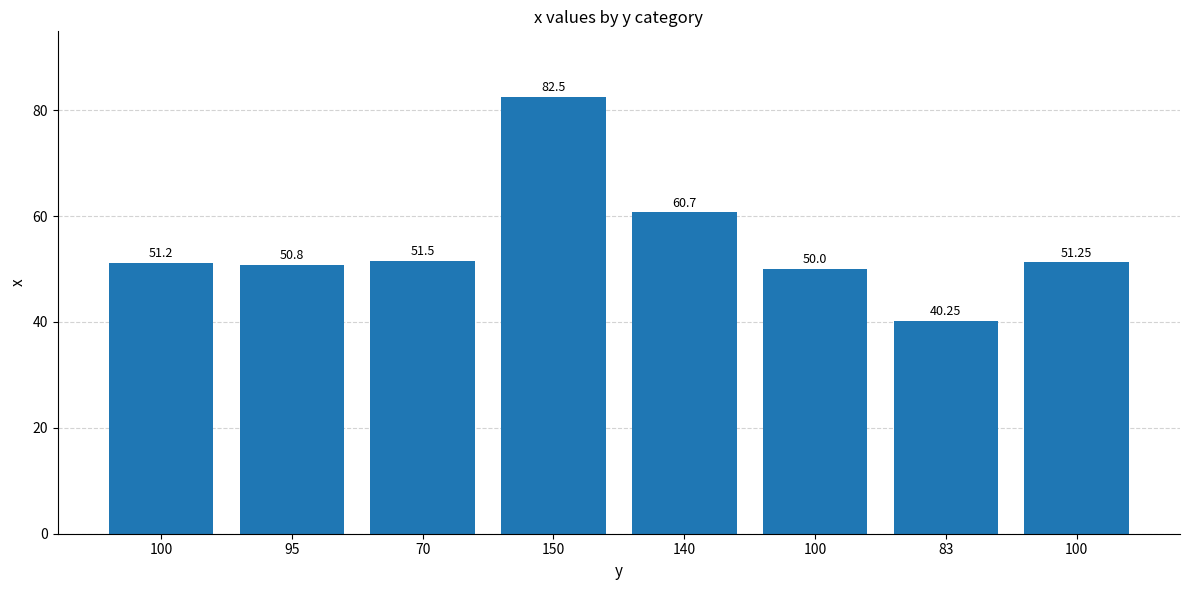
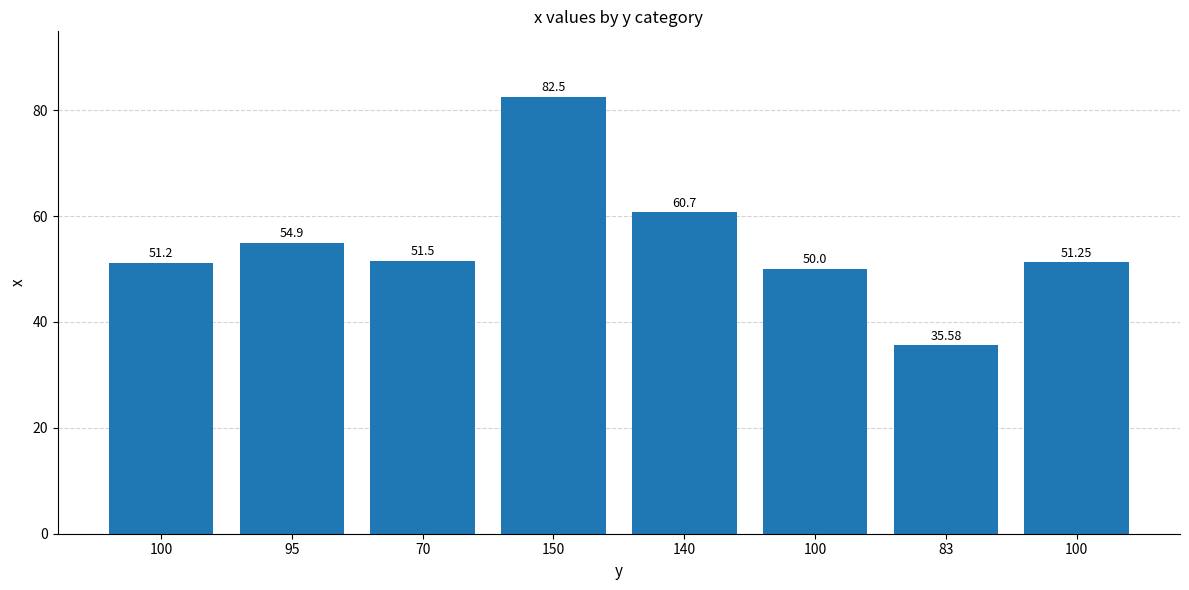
  {
-   "95": 50.8,
+   "95": 54.9,
    "70": 51.5,
    "150": 82.5,
    "140": 60.7,
-   "83": 40.25
+   "83": 35.58
  }
